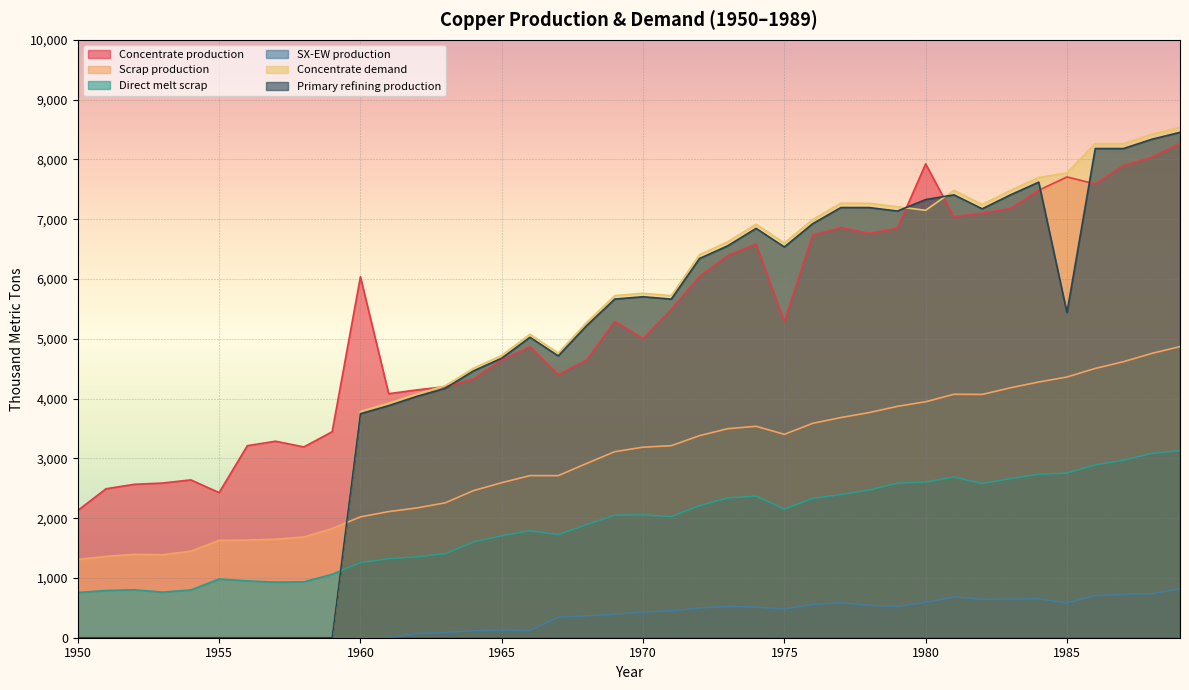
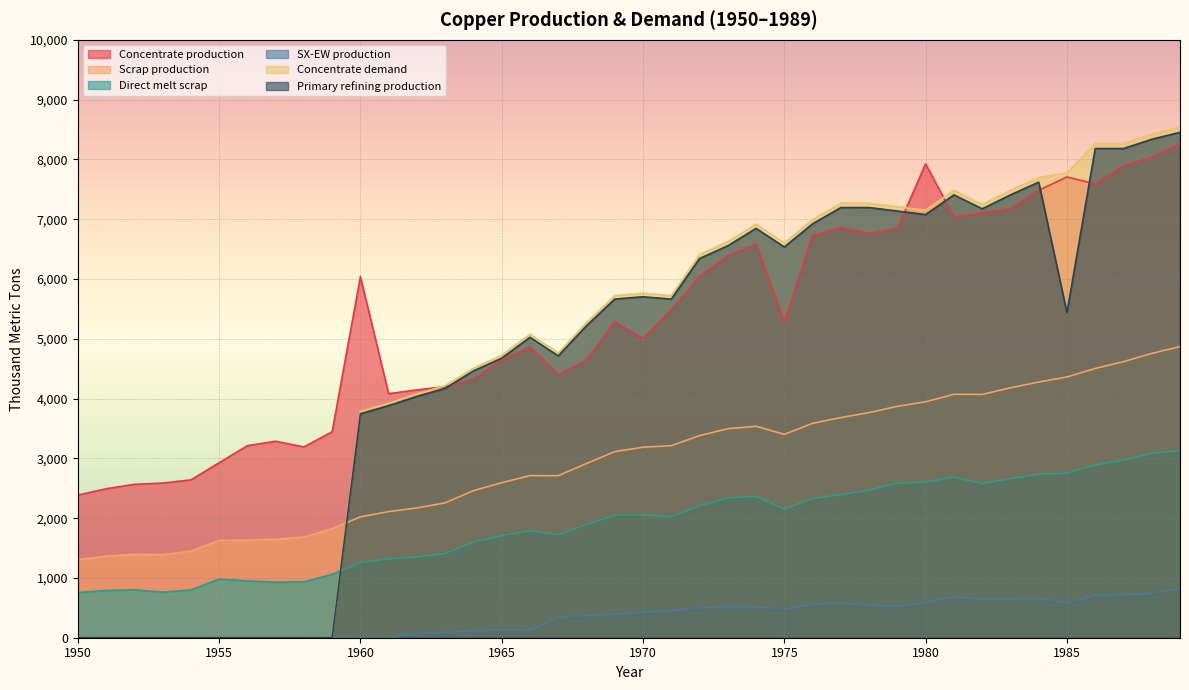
  {
    "Concentrate production": {
-     "1950": "2,100",
-     "1955": "2,400",
+     "1950": "2,400",
+     "1955": "2,900",
      "1960": "6,000",
      "1970": "5,000",
      "1975": "5,300",
      "1980": "7,900",
      "1985": "7,700"
    },
    "Primary refining production": {
      "1970": "5,700",
      "1975": "6,500",
-     "1980": "7,300",
+     "1980": "7,100",
      "1985": "5,400"
    }
  }
